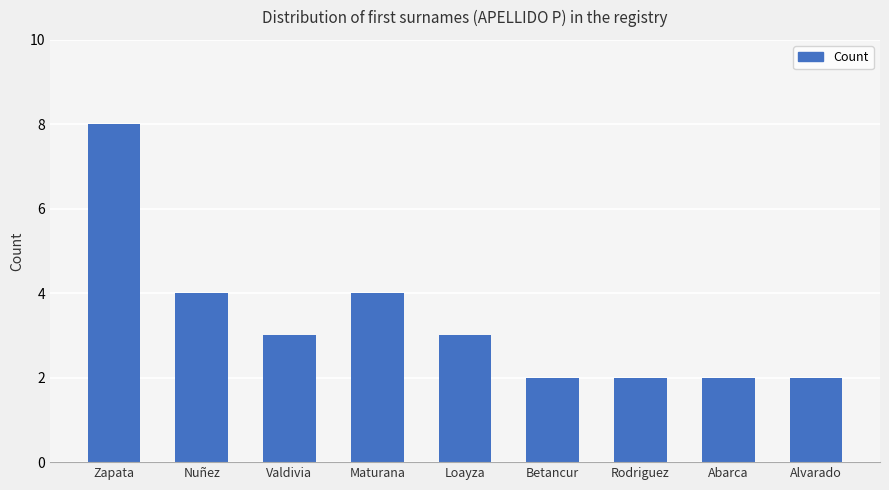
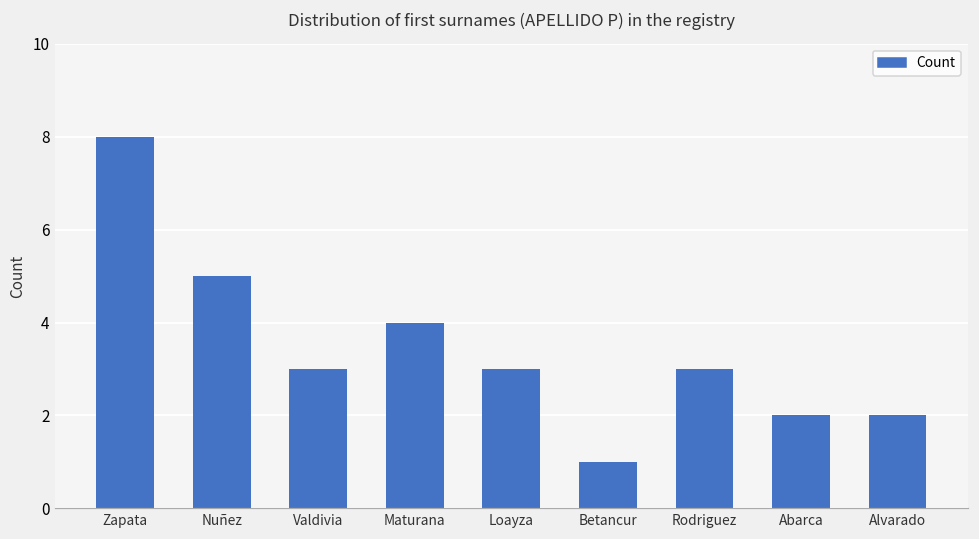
  {
    "Zapata": 8,
-   "Nuñez": 4,
+   "Nuñez": 5,
    "Valdivia": 3,
    "Maturana": 4,
    "Loayza": 3,
-   "Betancur": 2,
-   "Rodriguez": 2,
+   "Betancur": 1,
+   "Rodriguez": 3,
    "Abarca": 2,
    "Alvarado": 2
  }
